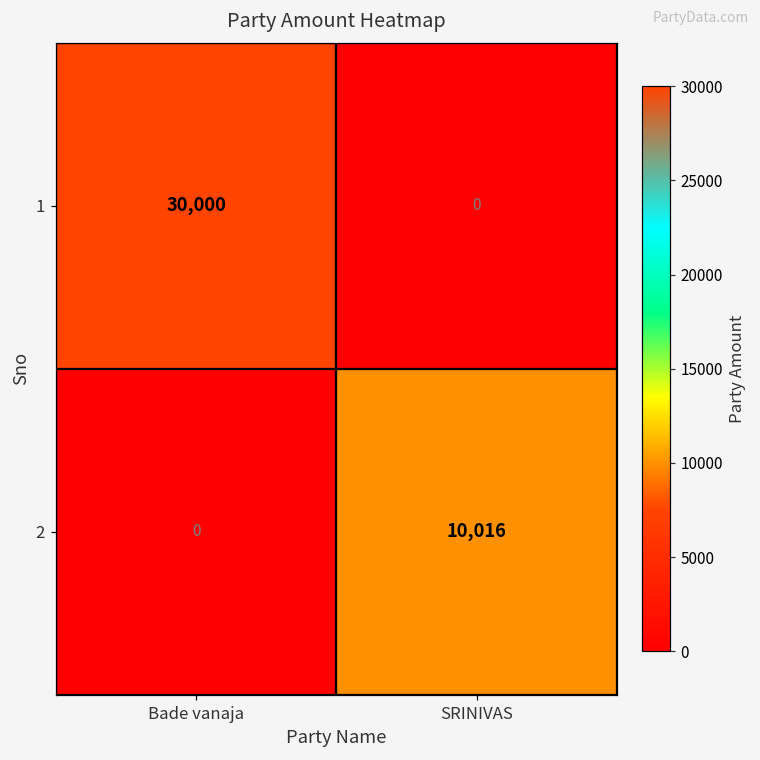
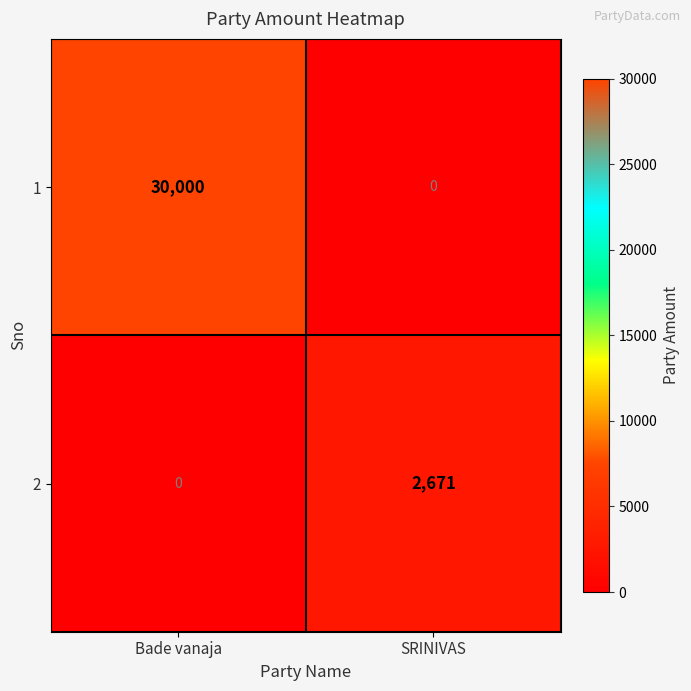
  {
    "1": {
      "Bade vanaja": "30,000",
      "SRINIVAS": "0"
    },
    "2": {
      "Bade vanaja": "0",
-     "SRINIVAS": "10,016"
+     "SRINIVAS": "2,671"
    }
  }
